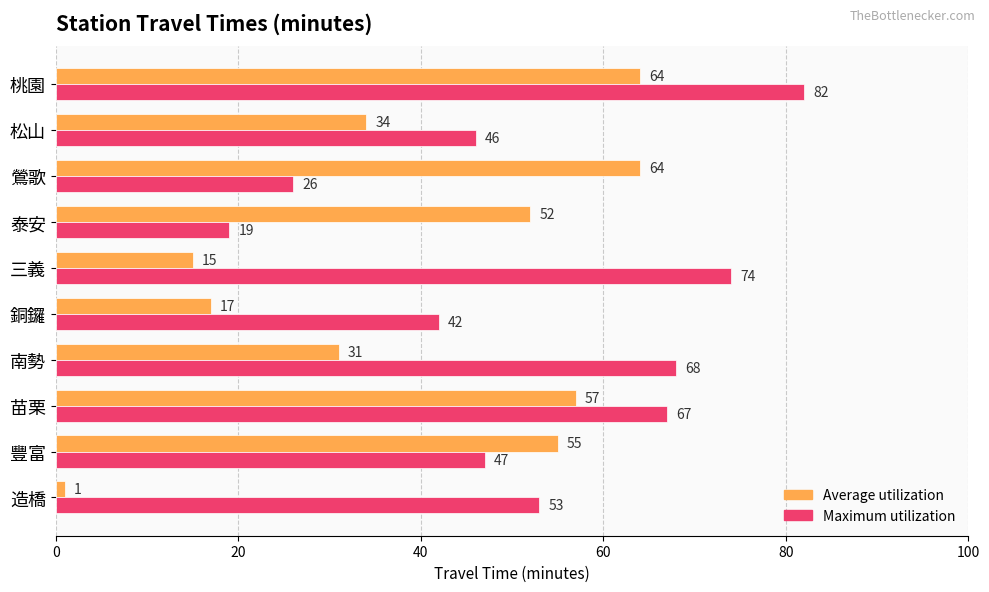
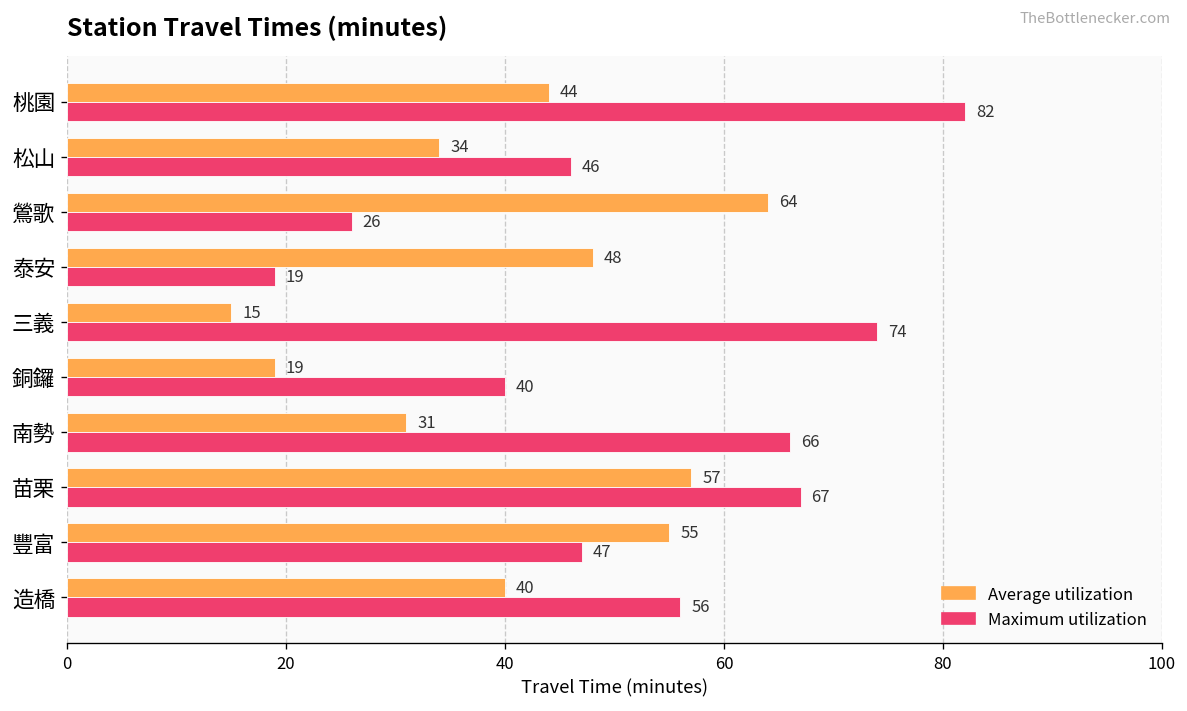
  {
    "Average utilization": {
-     "桃園": 64,
+     "桃園": 44,
      "松山": 34,
      "鶯歌": 64,
-     "泰安": 52,
+     "泰安": 48,
      "三義": 15,
-     "銅鑼": 17,
+     "銅鑼": 19,
      "南勢": 31,
      "苗栗": 57,
      "豐富": 55,
-     "造橋": 1
+     "造橋": 40
    },
    "Maximum utilization": {
      "桃園": 82,
      "松山": 46,
      "鶯歌": 26,
      "泰安": 19,
      "三義": 74,
-     "銅鑼": 42,
-     "南勢": 68,
+     "銅鑼": 40,
+     "南勢": 66,
      "苗栗": 67,
      "豐富": 47,
-     "造橋": 53
+     "造橋": 56
    }
  }
